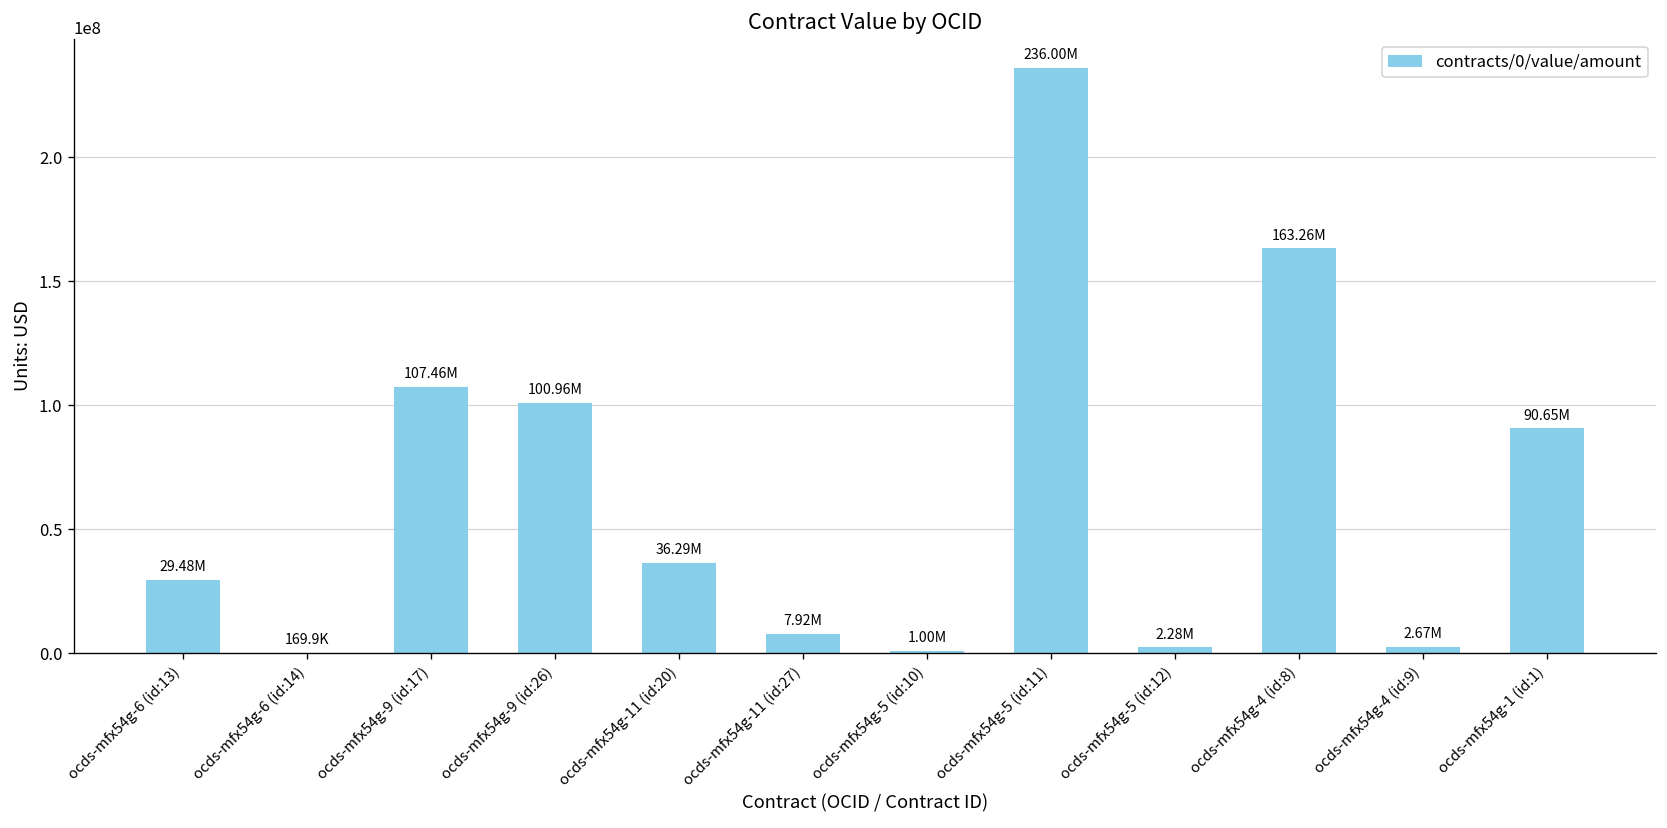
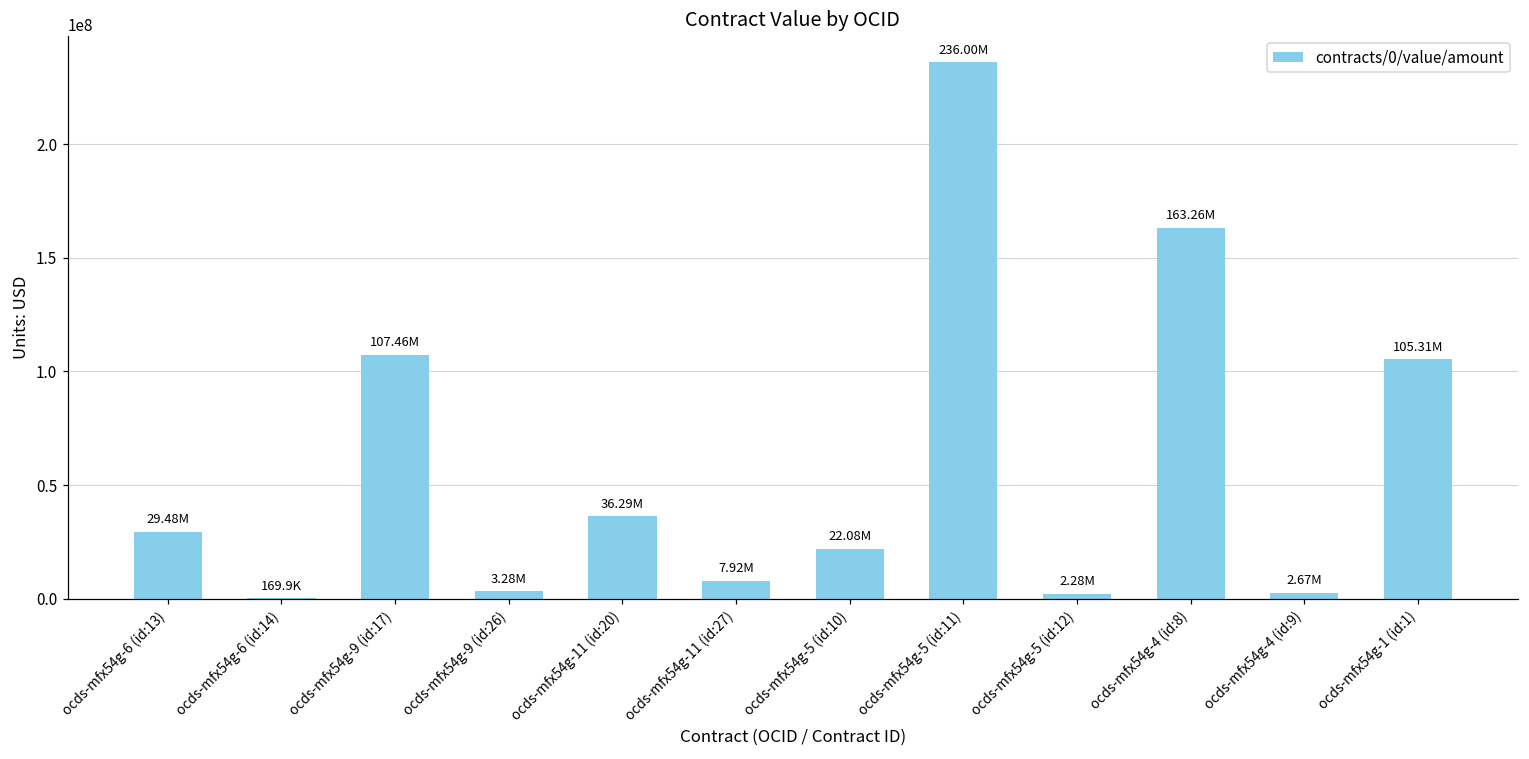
  {
    "ocds-mfx54g-6 (id:13)": "29.48M",
    "ocds-mfx54g-6 (id:14)": "169.9K",
    "ocds-mfx54g-9 (id:17)": "107.46M",
-   "ocds-mfx54g-9 (id:26)": "100.96M",
+   "ocds-mfx54g-9 (id:26)": "3.28M",
    "ocds-mfx54g-11 (id:20)": "36.29M",
    "ocds-mfx54g-11 (id:27)": "7.92M",
-   "ocds-mfx54g-5 (id:10)": "1.00M",
+   "ocds-mfx54g-5 (id:10)": "22.08M",
    "ocds-mfx54g-5 (id:11)": "236.00M",
    "ocds-mfx54g-5 (id:12)": "2.28M",
    "ocds-mfx54g-4 (id:8)": "163.26M",
    "ocds-mfx54g-4 (id:9)": "2.67M",
-   "ocds-mfx54g-1 (id:1)": "90.65M"
+   "ocds-mfx54g-1 (id:1)": "105.31M"
  }
